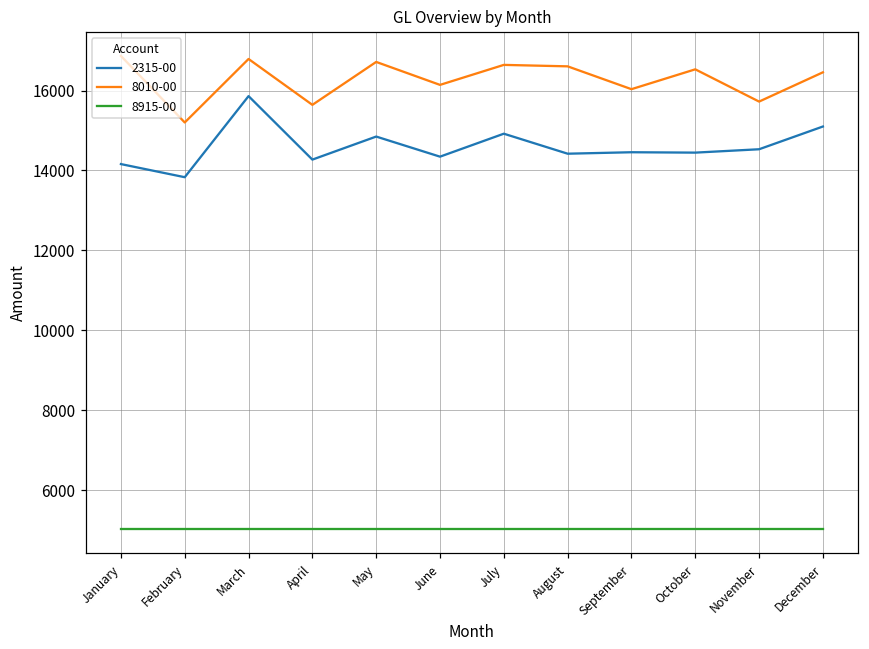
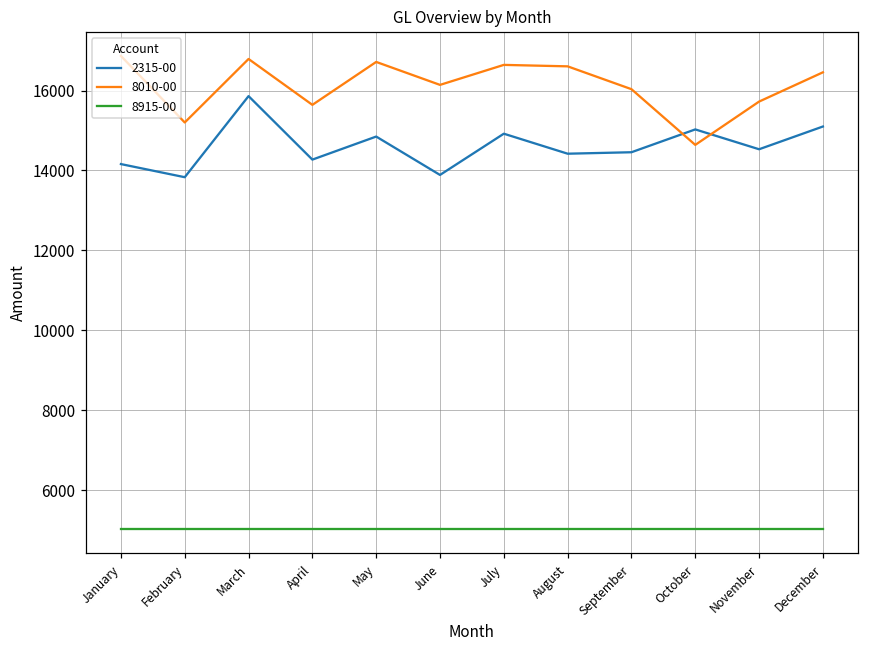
  {
    "2315-00": {
      "January": 14200,
      "February": 13800,
      "March": 15900,
      "April": 14300,
      "May": 14800,
-     "June": 14300,
+     "June": 13900,
      "July": 14900,
      "August": 14400,
      "September": 14500,
-     "October": 14400,
+     "October": 15000,
      "November": 14500,
      "December": 15100
    },
    "8010-00": {
      "February": 15200,
      "March": 16800,
      "April": 15600,
      "May": 16700,
      "June": 16100,
      "July": 16600,
      "August": 16600,
      "September": 16000,
-     "October": 16500,
+     "October": 14600,
      "November": 15700,
      "December": 16500
    },
    "8915-00": {
      "January": 5000,
      "February": 5000,
      "March": 5000,
      "April": 5000,
      "May": 5000,
      "June": 5000,
      "July": 5000,
      "August": 5000,
      "September": 5000,
      "October": 5000,
      "November": 5000,
      "December": 5000
    }
  }
